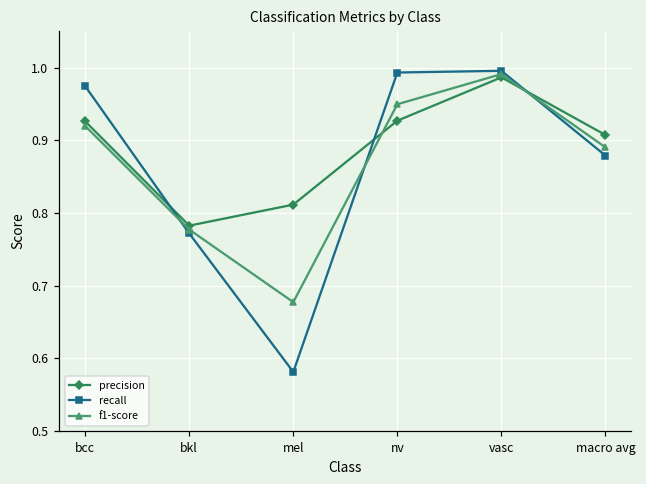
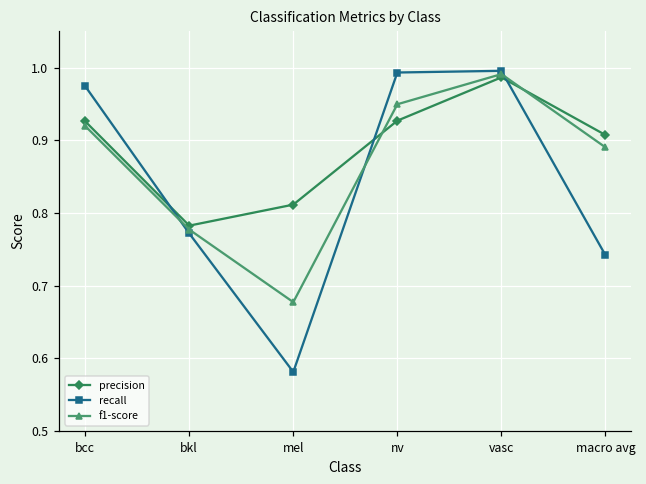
  {
    "recall": {
      "bcc": 0.97,
      "bkl": 0.77,
      "mel": 0.58,
      "nv": 0.99,
      "vasc": 1.00,
-     "macro avg": 0.88
+     "macro avg": 0.74
    }
  }
